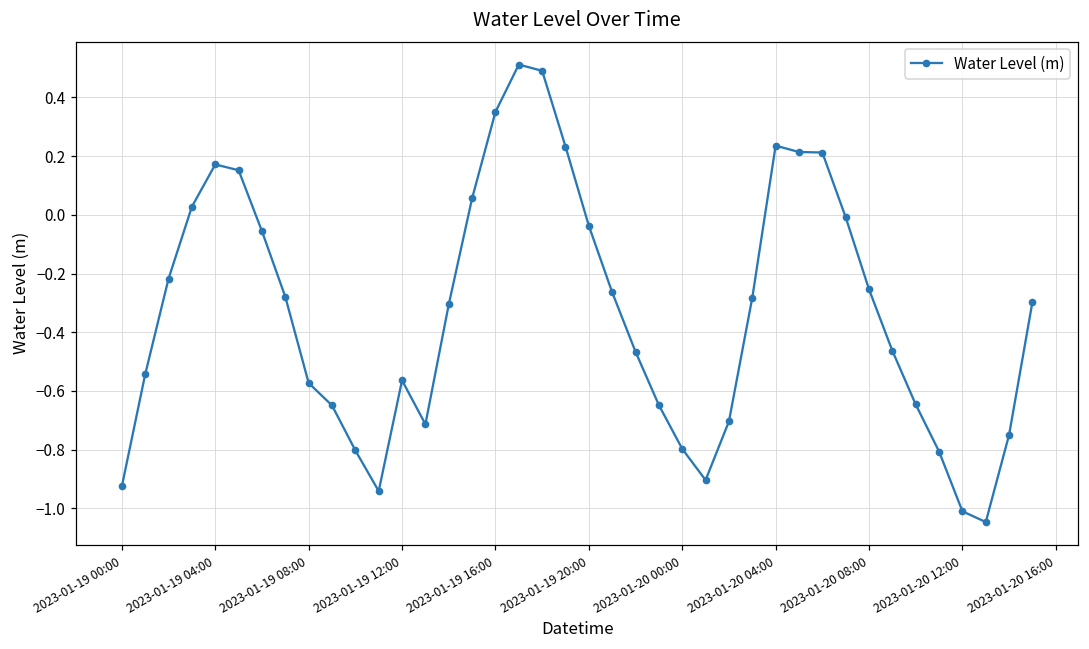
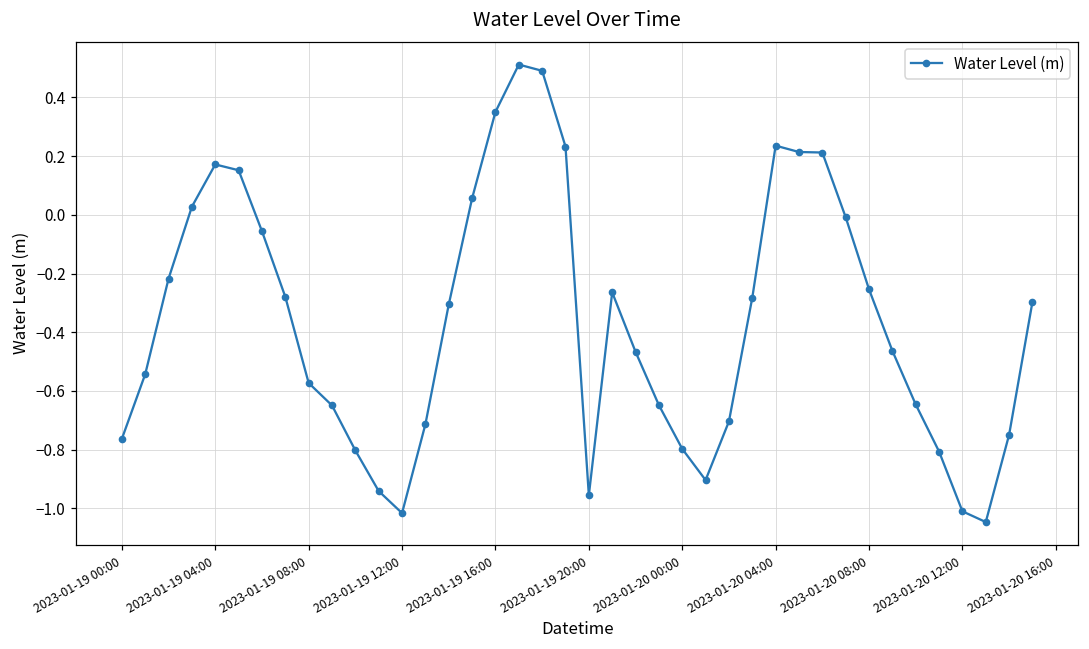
  {
-   "2023-01-19 00:00": -0.92,
+   "2023-01-19 00:00": -0.76,
    "2023-01-19 04:00": 0.17,
    "2023-01-19 08:00": -0.57,
-   "2023-01-19 12:00": -0.56,
+   "2023-01-19 12:00": -1.02,
    "2023-01-19 16:00": 0.35,
-   "2023-01-19 20:00": -0.04,
+   "2023-01-19 20:00": -0.96,
    "2023-01-20 00:00": -0.80,
    "2023-01-20 04:00": 0.24,
    "2023-01-20 08:00": -0.25,
    "2023-01-20 12:00": -1.01
  }
